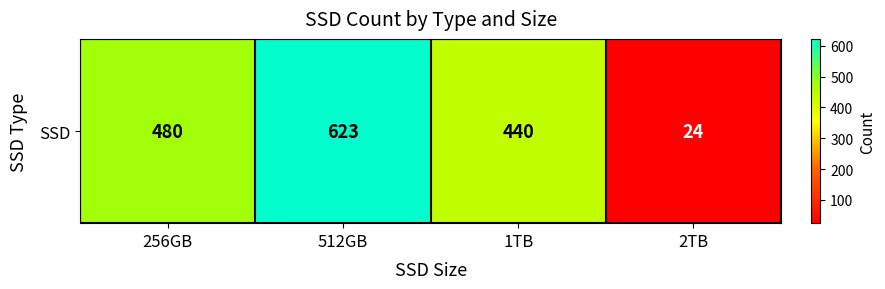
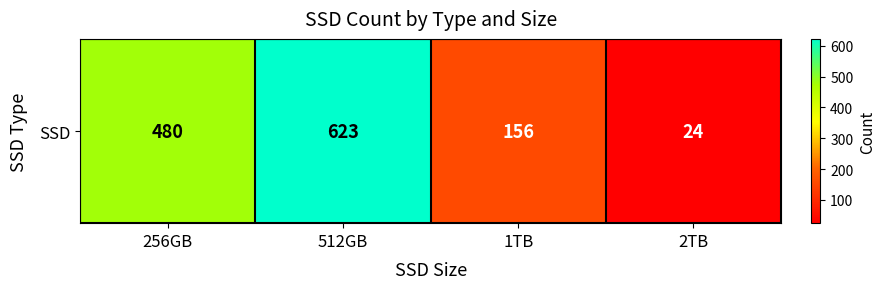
  {
    "SSD": {
      "256GB": 480,
      "512GB": 623,
-     "1TB": 440,
+     "1TB": 156,
      "2TB": 24
    }
  }
